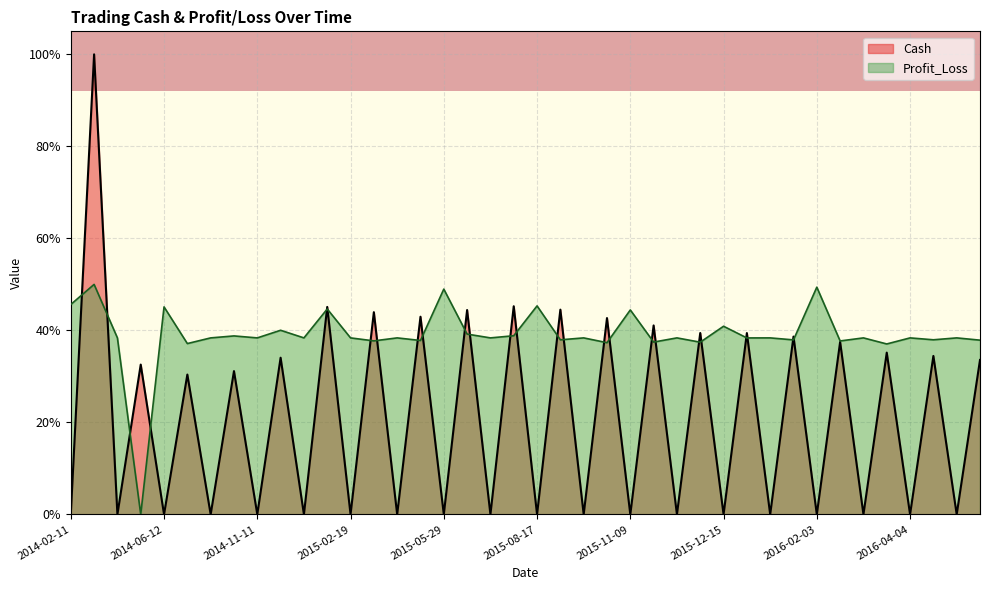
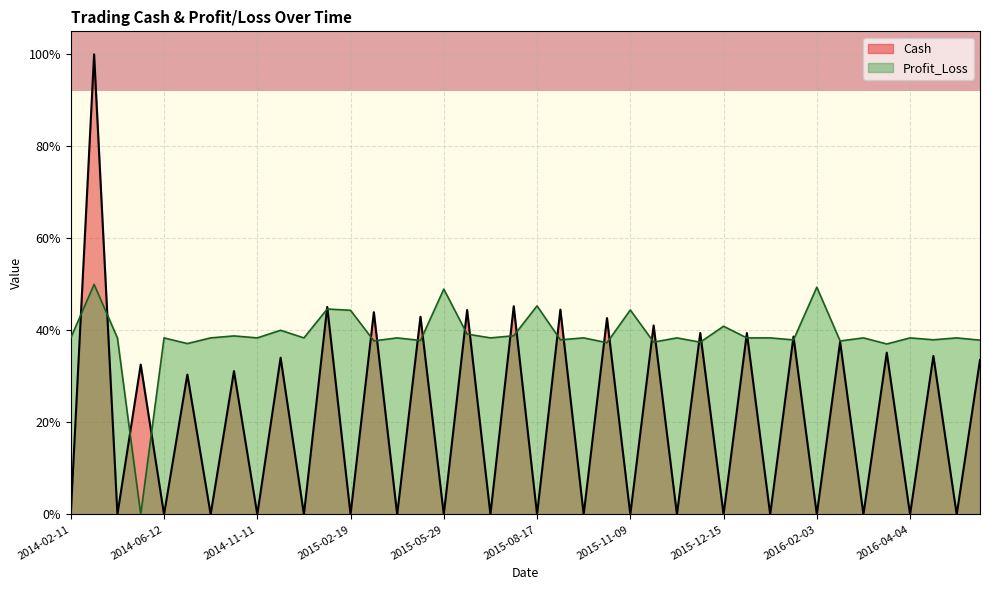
  {
    "Cash": {
      "2014-02-11": "0%",
      "2014-06-12": "0%",
      "2014-11-11": "0%",
      "2015-02-19": "0%",
      "2015-05-29": "0%",
      "2015-08-17": "0%",
      "2015-11-09": "0%",
      "2015-12-15": "0%",
      "2016-02-03": "0%",
      "2016-04-04": "0%"
    },
    "Profit_Loss": {
-     "2014-02-11": "46%",
-     "2014-06-12": "45%",
+     "2014-02-11": "38%",
+     "2014-06-12": "38%",
      "2014-11-11": "38%",
-     "2015-02-19": "38%",
+     "2015-02-19": "44%",
      "2015-05-29": "49%",
      "2015-08-17": "45%",
      "2015-11-09": "44%",
      "2015-12-15": "41%",
      "2016-02-03": "49%",
      "2016-04-04": "38%"
    }
  }
